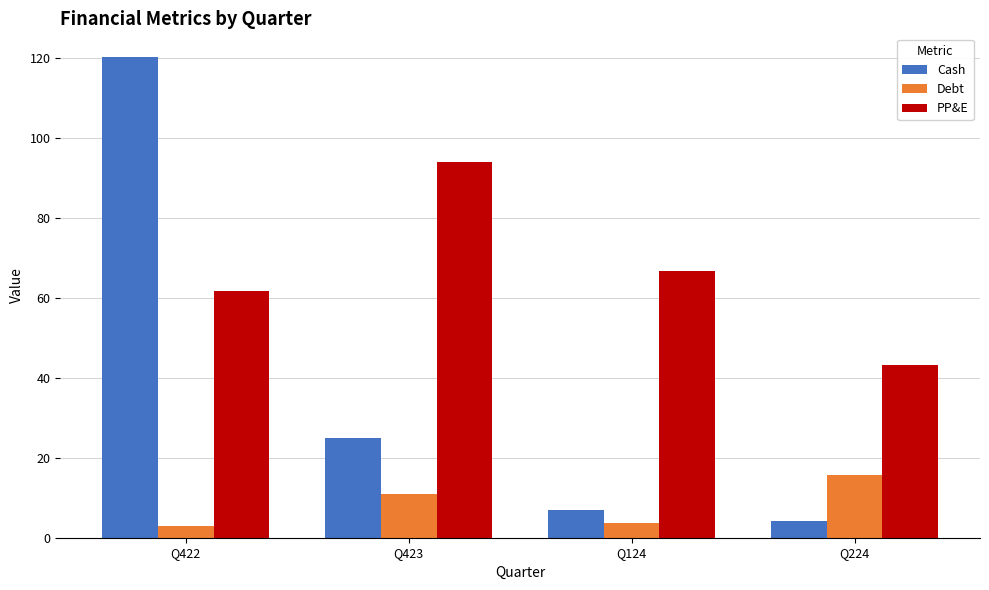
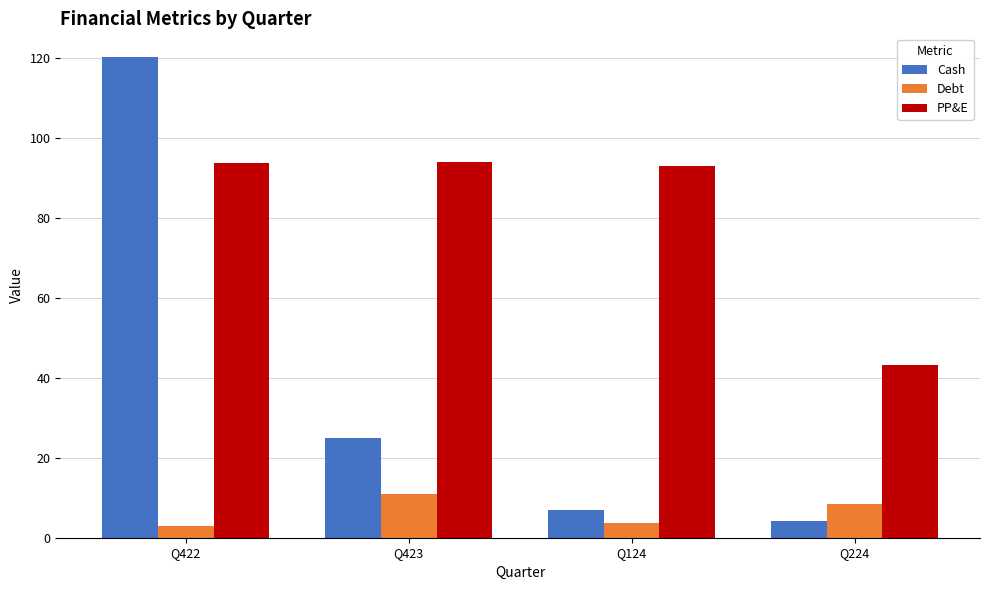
  {
    "Cash": {
      "Q422": 120,
      "Q423": 25,
      "Q124": 7,
      "Q224": 4
    },
    "Debt": {
      "Q422": 3,
      "Q423": 11,
      "Q124": 4,
-     "Q224": 16
+     "Q224": 8
    },
    "PP&E": {
-     "Q422": 62,
+     "Q422": 94,
      "Q423": 94,
-     "Q124": 67,
+     "Q124": 93,
      "Q224": 43
    }
  }
